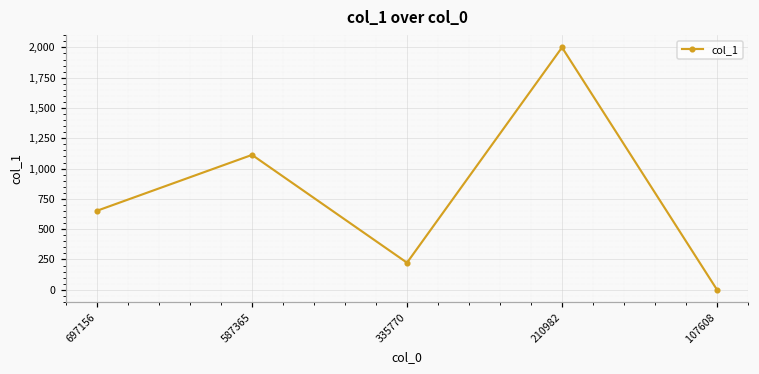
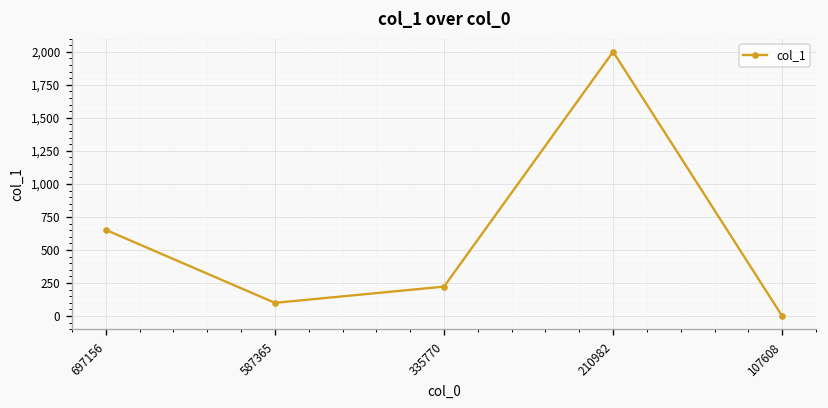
  {
    "697156": "650",
-   "587365": "1,110",
+   "587365": "100",
    "335770": "220",
    "210982": "2,000",
    "107608": "0"
  }
